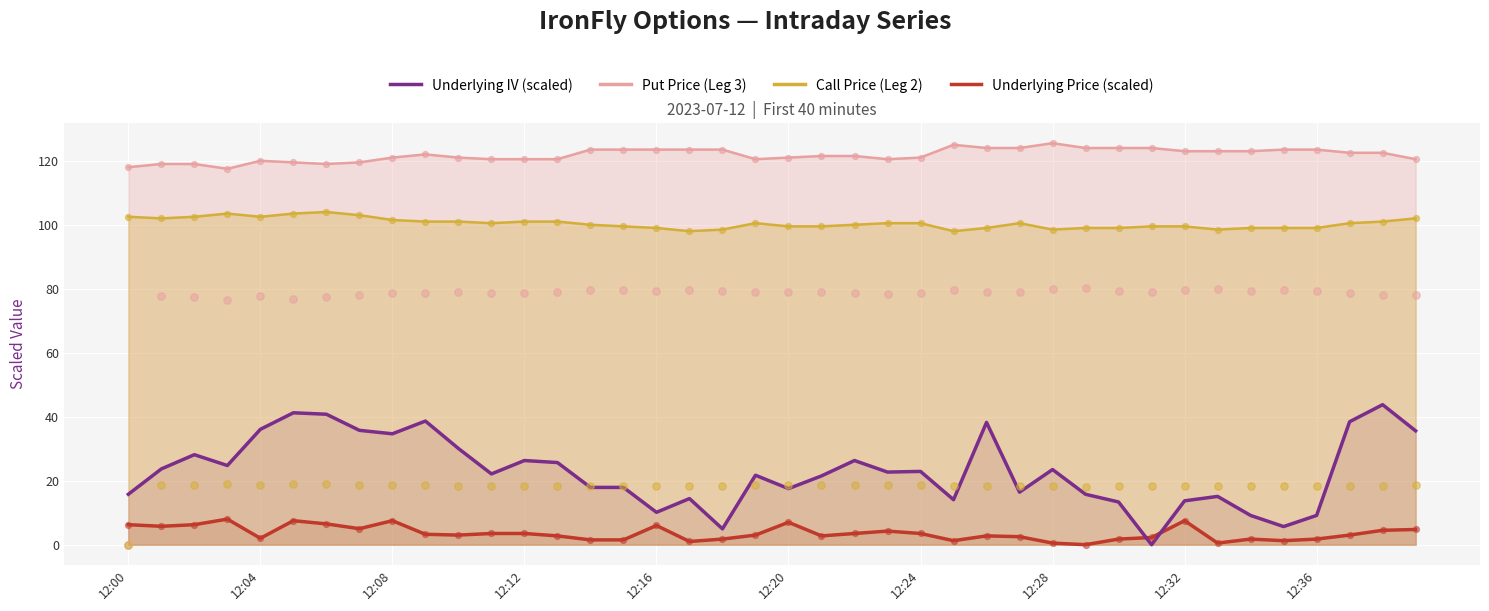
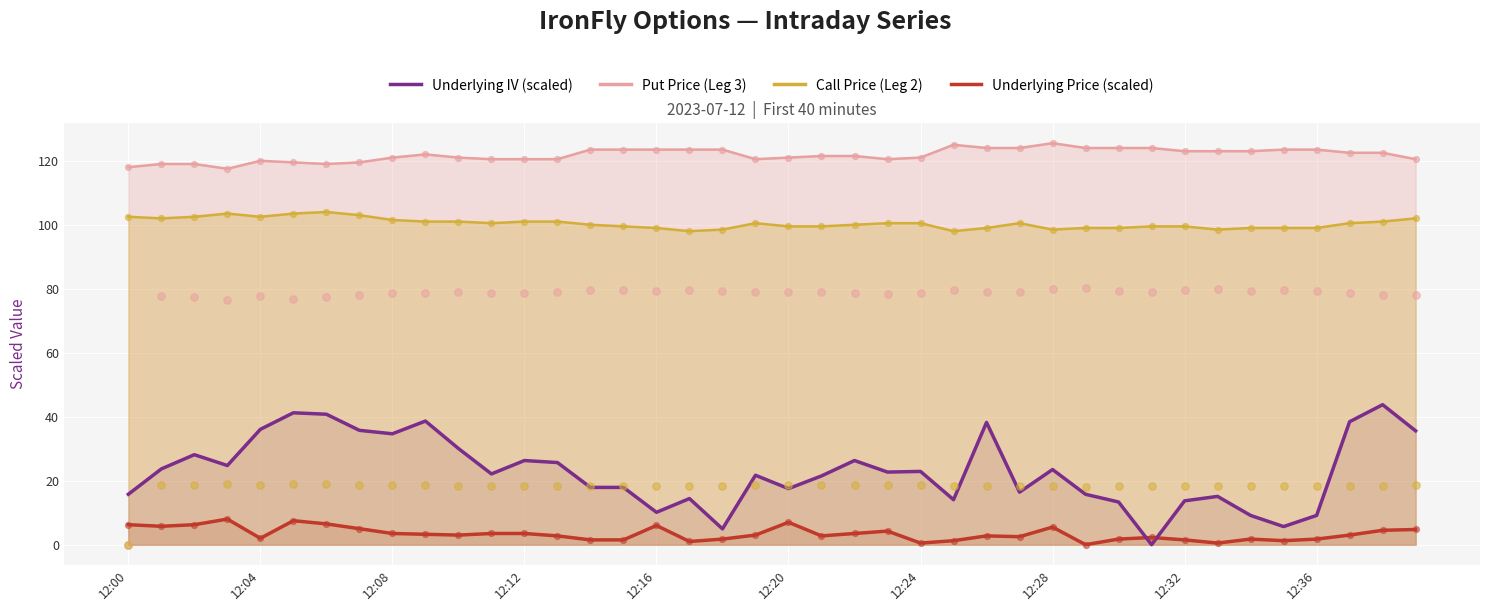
  {
    "Underlying Price (scaled)": {
      "12:00": 6,
      "12:04": 2,
-     "12:08": 8,
+     "12:08": 4,
      "12:12": 4,
      "12:16": 6,
      "12:20": 7,
-     "12:24": 4,
-     "12:28": 1,
-     "12:32": 8,
+     "12:24": 1,
+     "12:28": 6,
+     "12:32": 1,
      "12:36": 2
    },
    "Underlying IV (scaled)": {
      "12:00": 16,
      "12:04": 36,
      "12:08": 35,
      "12:12": 26,
      "12:16": 10,
      "12:20": 18,
      "12:24": 23,
      "12:28": 23,
      "12:32": 14,
      "12:36": 9
    }
  }
